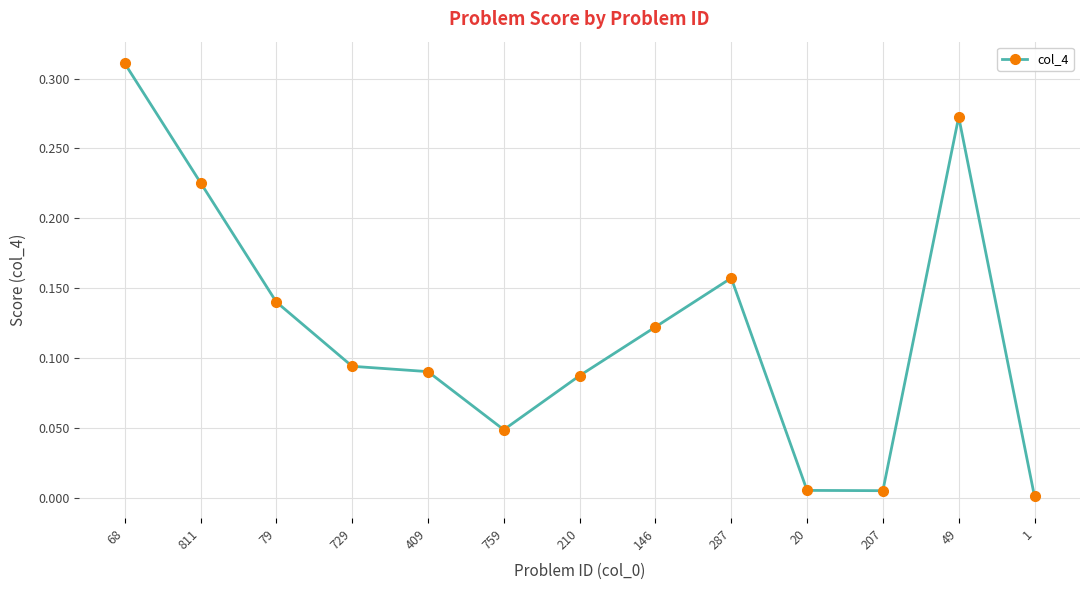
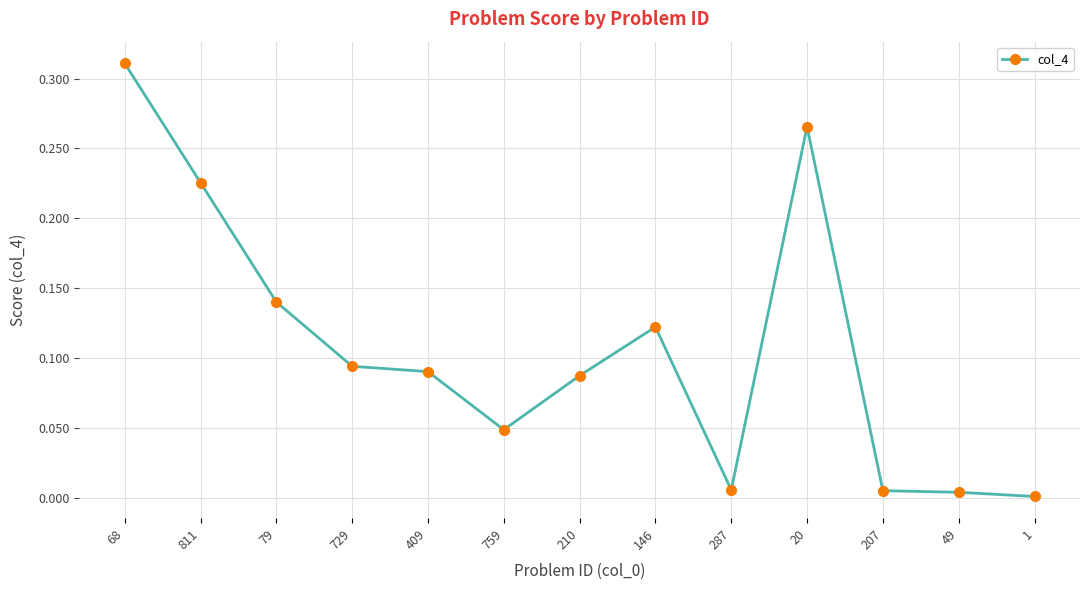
  {
    "68": 0.311,
    "811": 0.226,
    "79": 0.140,
    "729": 0.094,
    "409": 0.090,
    "759": 0.049,
    "210": 0.087,
    "146": 0.122,
-   "287": 0.157,
-   "20": 0.005,
+   "287": 0.006,
+   "20": 0.266,
    "207": 0.005,
-   "49": 0.273,
+   "49": 0.004,
    "1": 0.001
  }
